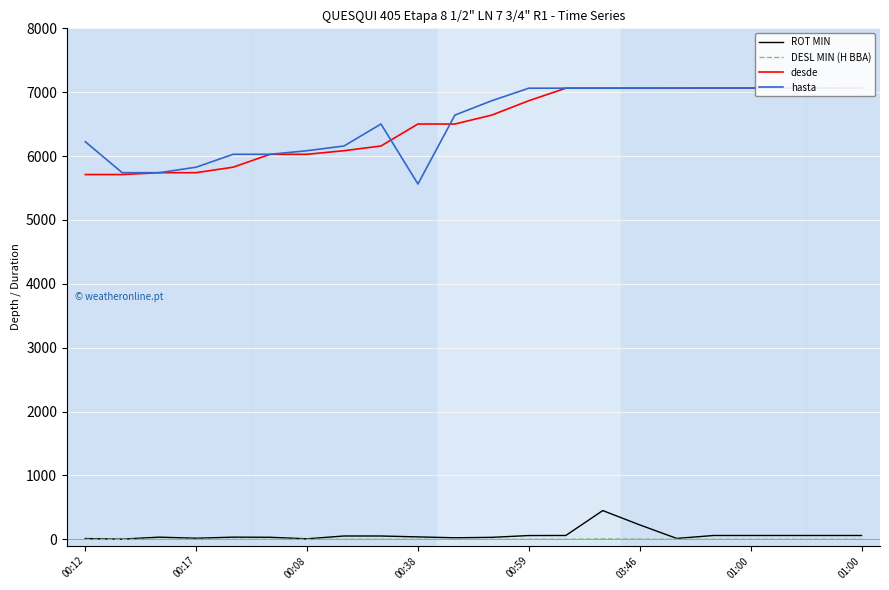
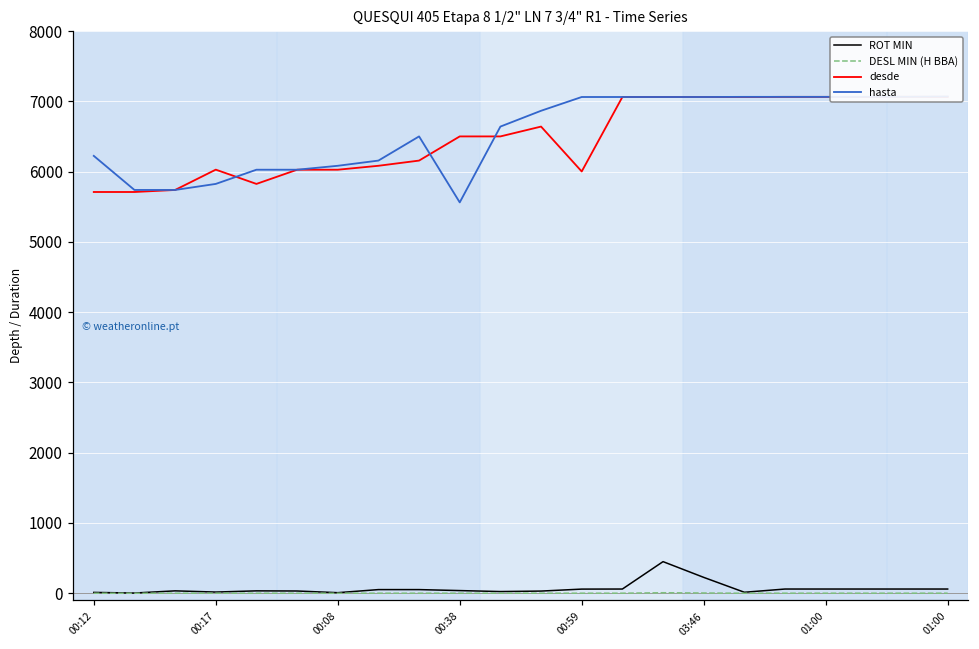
  {
    "ROT MIN": {
      "00:59": 100,
      "03:46": 200
    },
    "DESL MIN (H BBA)": {
      "00:59": 0,
      "03:46": 0
    },
    "desde": {
      "00:12": 5700,
-     "00:17": 5700,
+     "00:17": 6000,
      "00:08": 6000,
      "00:38": 6500,
-     "00:59": 6900
+     "00:59": 6000
    },
    "hasta": {
      "00:12": 6200,
      "00:17": 5800,
      "00:08": 6100,
      "00:38": 5600,
      "00:59": 7100
    }
  }
